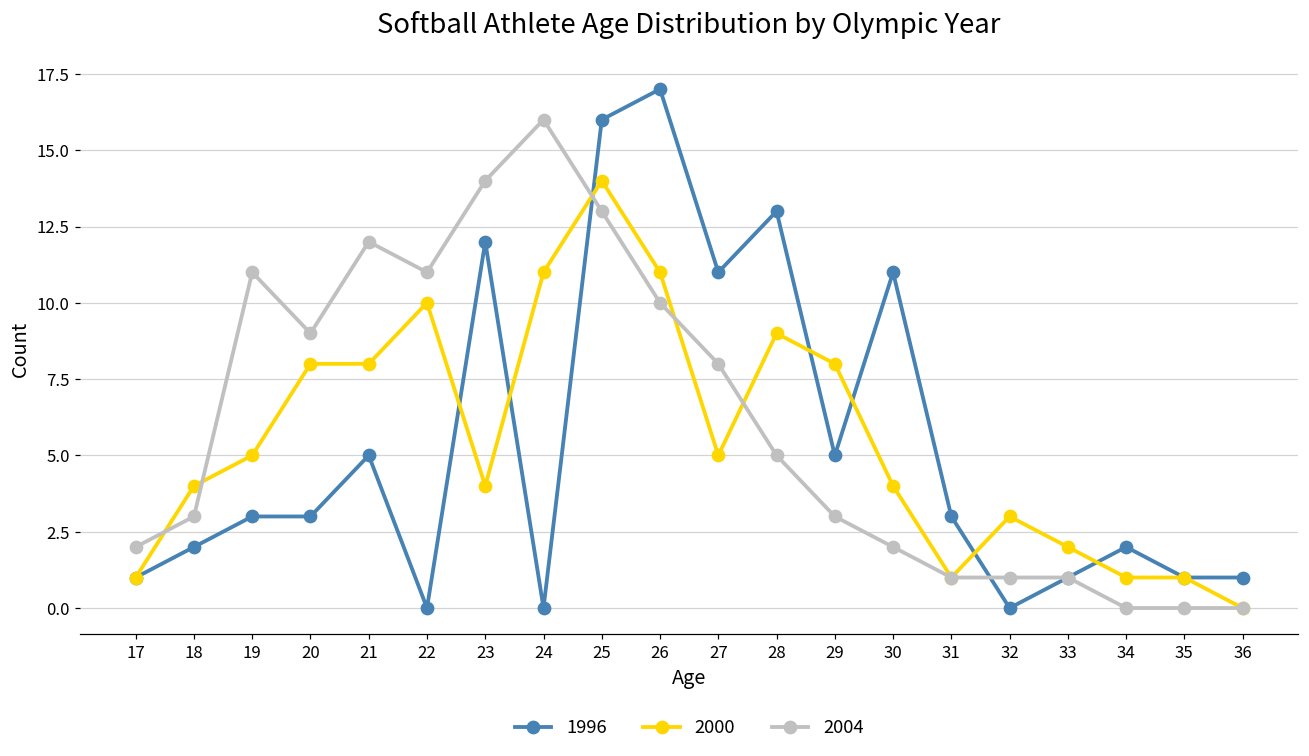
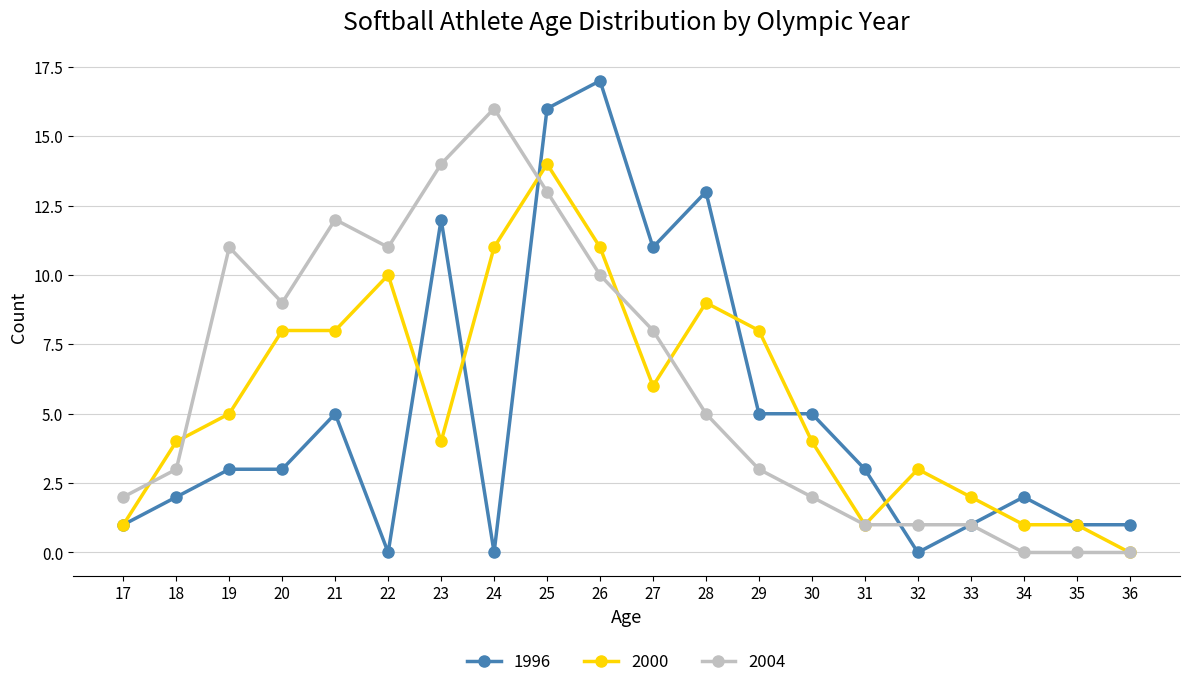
  {
    "1996": {
      "18": 2,
      "19": 3,
      "20": 3,
      "21": 5,
      "22": 0,
      "23": 12,
      "24": 0,
      "25": 16,
      "26": 17,
      "27": 11,
      "28": 13,
      "29": 5,
-     "30": 11,
+     "30": 5,
      "31": 3,
      "32": 0,
      "34": 2,
      "36": 1
    },
    "2000": {
      "18": 4,
      "19": 5,
      "20": 8,
      "21": 8,
      "22": 10,
      "23": 4,
      "24": 11,
      "25": 14,
      "26": 11,
-     "27": 5,
+     "27": 6,
      "28": 9,
      "29": 8,
      "30": 4,
      "32": 3,
      "33": 2,
      "34": 1
    },
    "2004": {
      "17": 2,
      "18": 3,
      "19": 11,
      "20": 9,
      "21": 12,
      "22": 11,
      "23": 14,
      "24": 16,
      "25": 13,
      "26": 10,
      "27": 8,
      "28": 5,
      "29": 3,
      "30": 2,
      "32": 1,
      "34": 0,
      "35": 0
    }
  }
